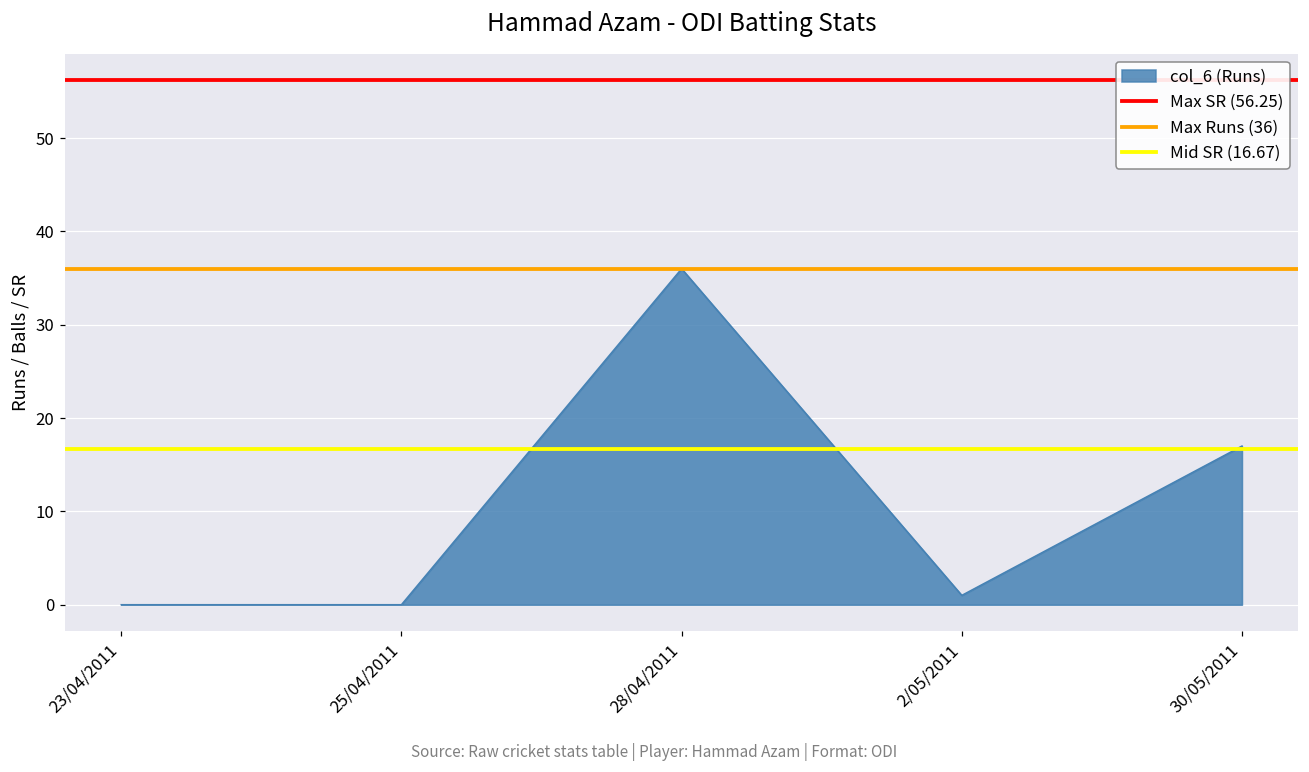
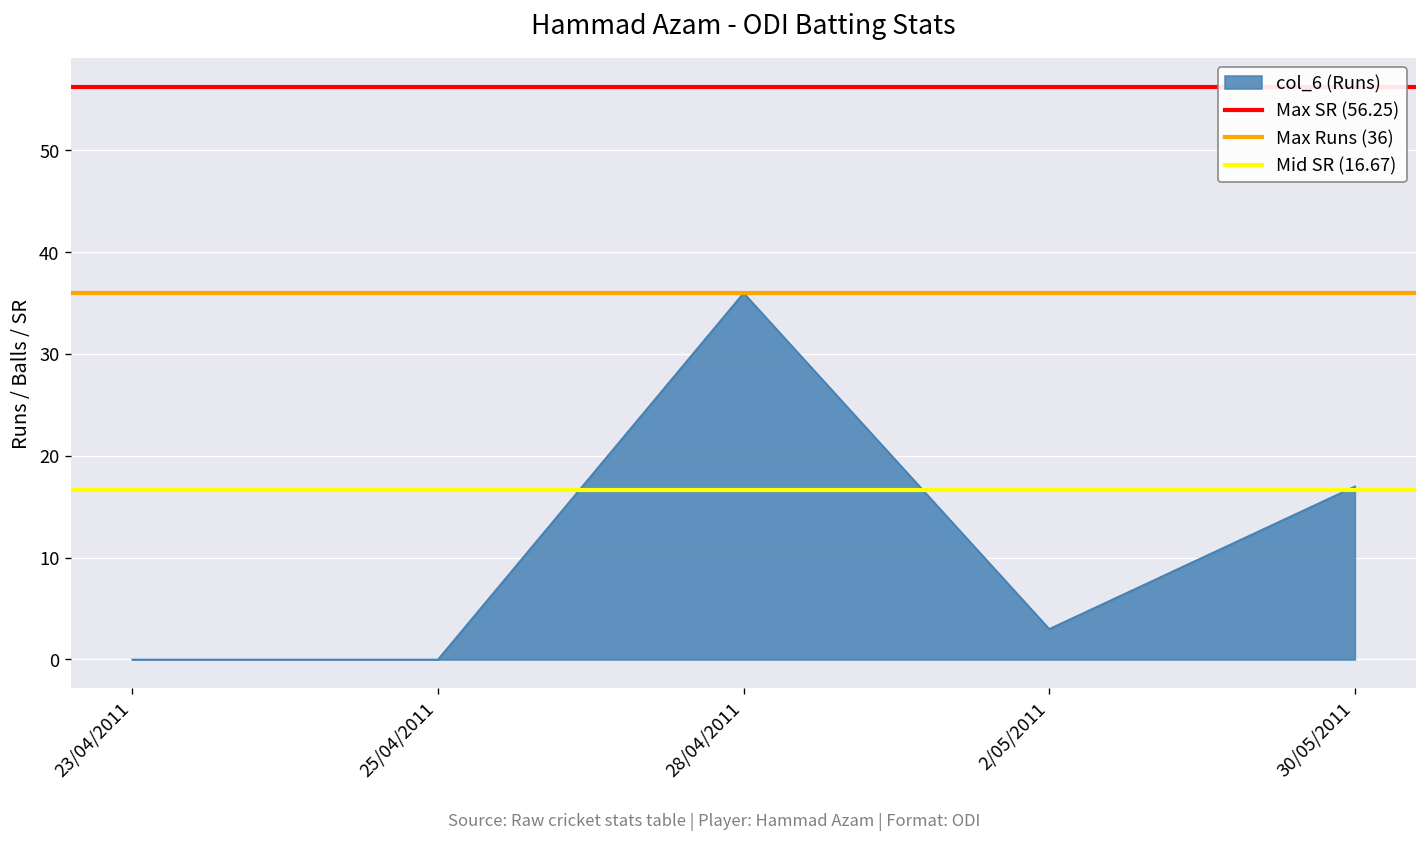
  {
    "23/04/2011": 0,
    "25/04/2011": 0,
    "28/04/2011": 36,
-   "2/05/2011": 1,
+   "2/05/2011": 3,
    "30/05/2011": 17
  }
